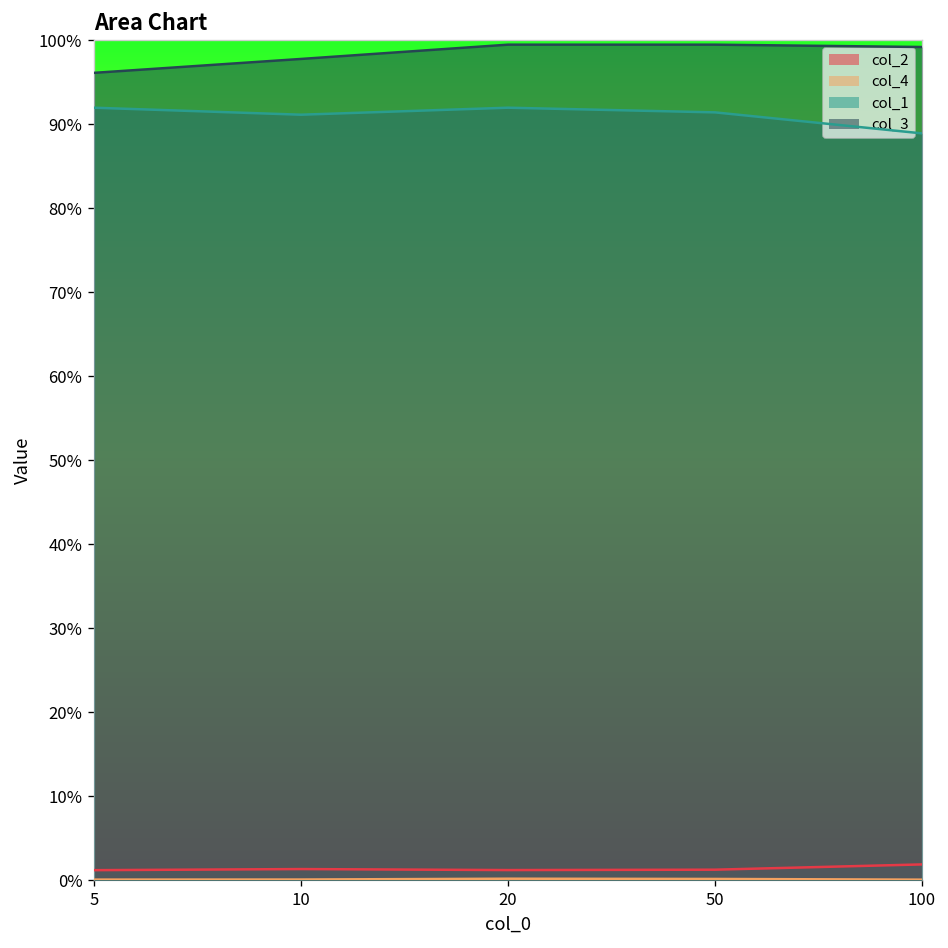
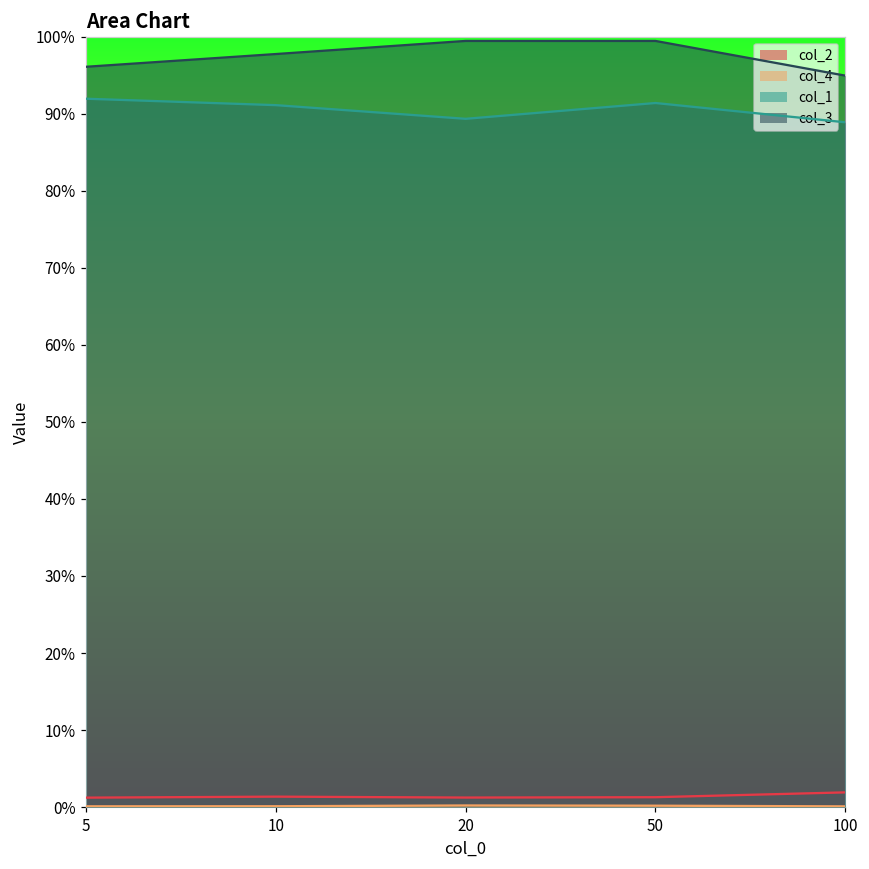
  {
    "col_2": {
      "5": "1%",
      "10": "1%",
      "20": "1%",
      "50": "1%",
      "100": "2%"
    },
    "col_4": {
      "5": "0%",
      "10": "0%",
      "20": "0%",
      "50": "0%",
      "100": "0%"
    },
    "col_1": {
      "5": "92%",
      "10": "91%",
-     "20": "92%",
+     "20": "89%",
      "50": "91%",
      "100": "89%"
    },
    "col_3": {
      "5": "96%",
      "10": "98%",
      "20": "99%",
      "50": "99%",
-     "100": "99%"
+     "100": "95%"
    }
  }
